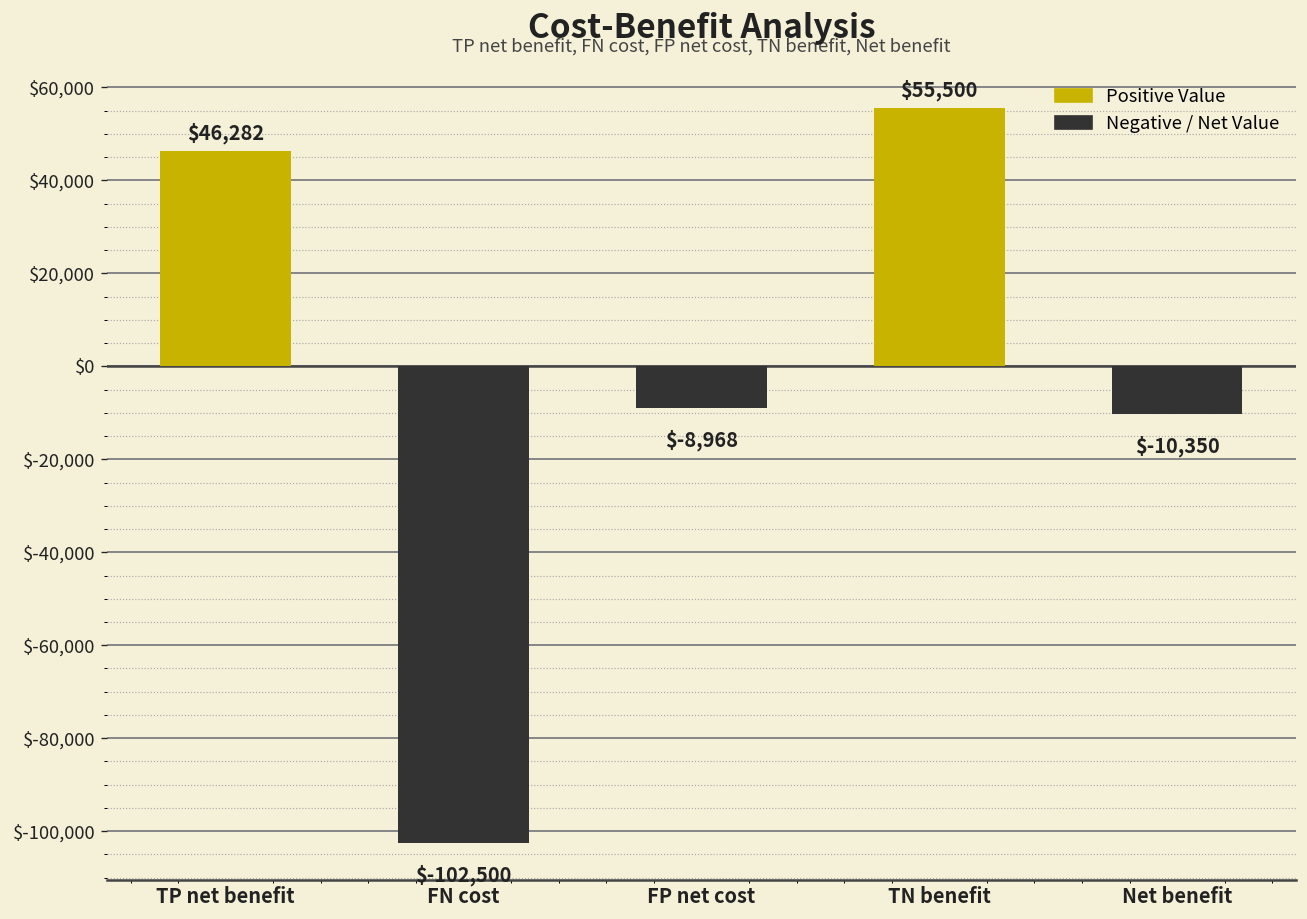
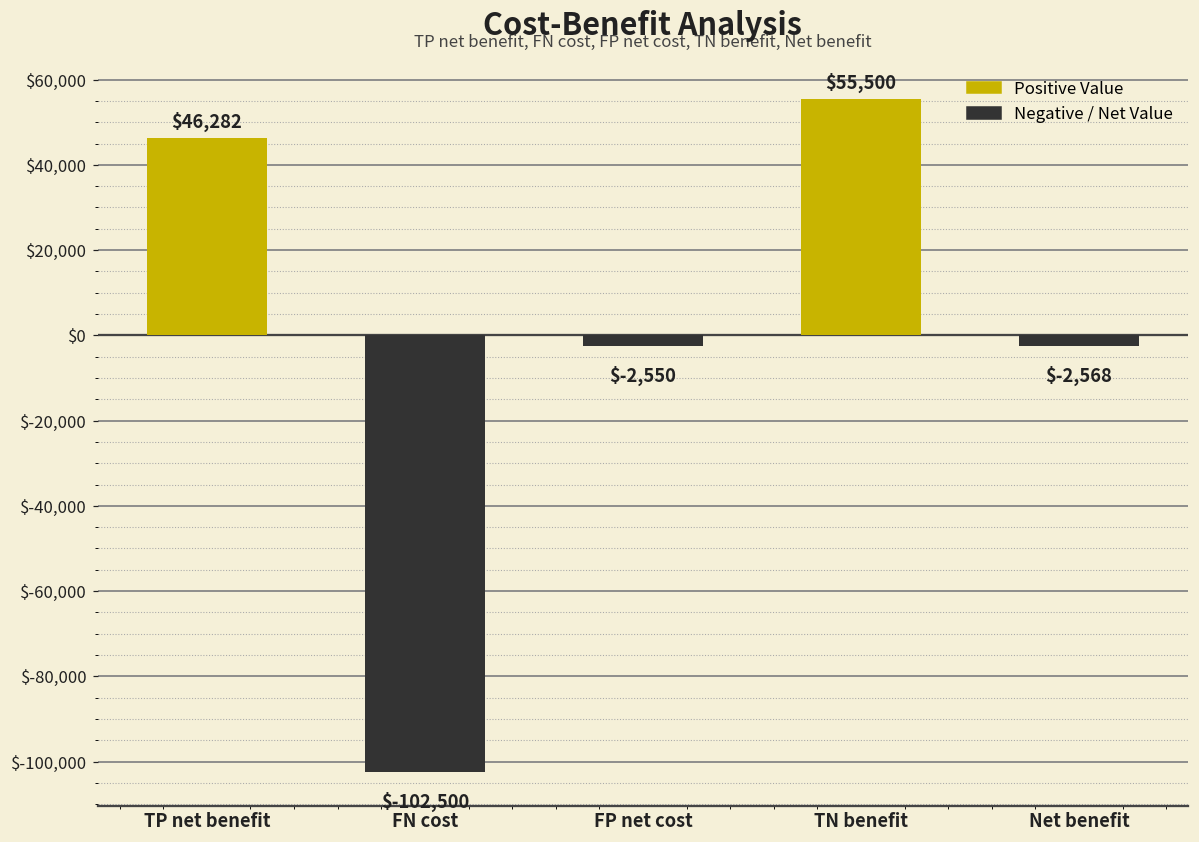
  {
    "TP net benefit": "$46,282",
    "FN cost": "$-102,500",
-   "FP net cost": "$-8,968",
+   "FP net cost": "$-2,550",
    "TN benefit": "$55,500",
-   "Net benefit": "$-10,350"
+   "Net benefit": "$-2,568"
  }
